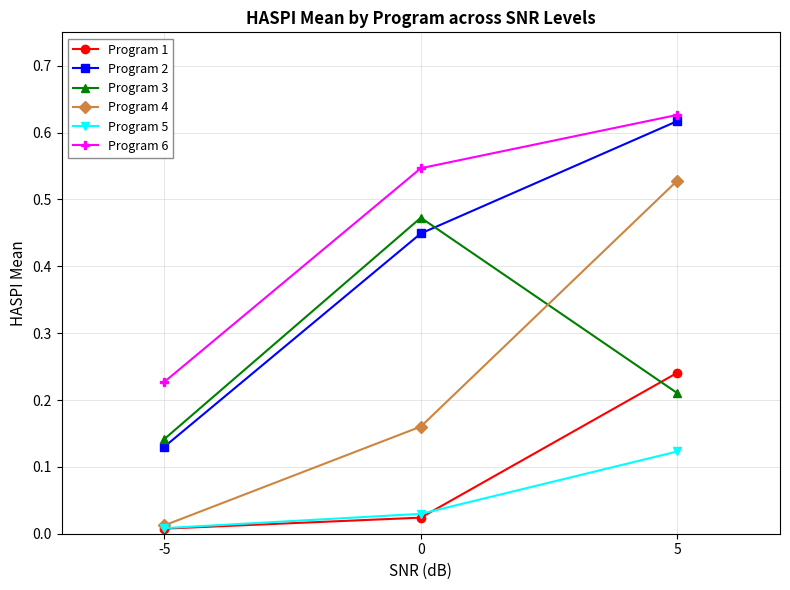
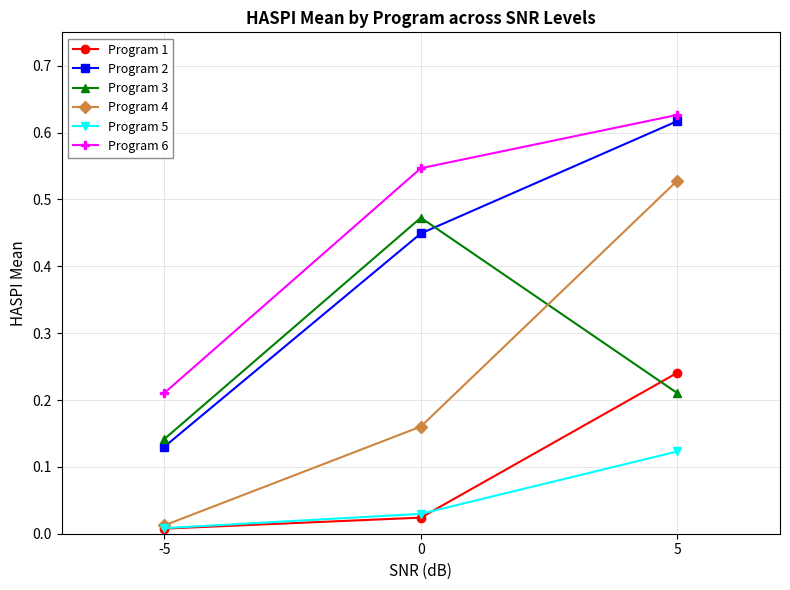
  {
    "Program 1": {
      "0": 0.02,
      "5": 0.24
    },
    "Program 2": {
      "-5": 0.13,
      "0": 0.45,
      "5": 0.62
    },
    "Program 3": {
      "-5": 0.14,
      "0": 0.47,
      "5": 0.21
    },
    "Program 4": {
      "-5": 0.01,
      "0": 0.16,
      "5": 0.53
    },
    "Program 5": {
      "0": 0.03,
      "5": 0.12
    },
    "Program 6": {
-     "-5": 0.23,
+     "-5": 0.21,
      "0": 0.55,
      "5": 0.63
    }
  }
